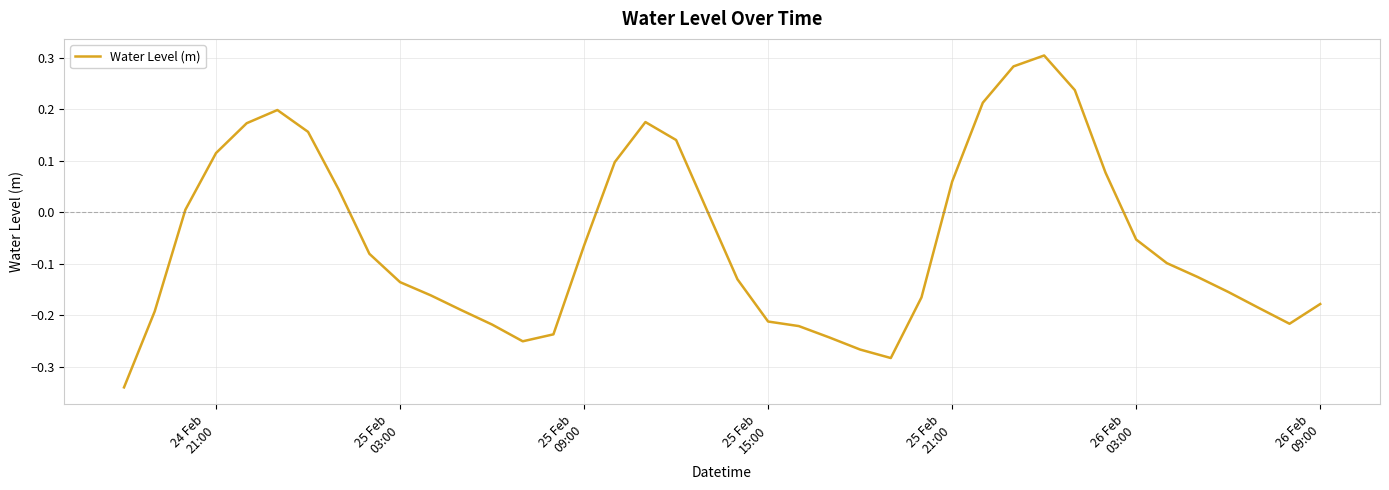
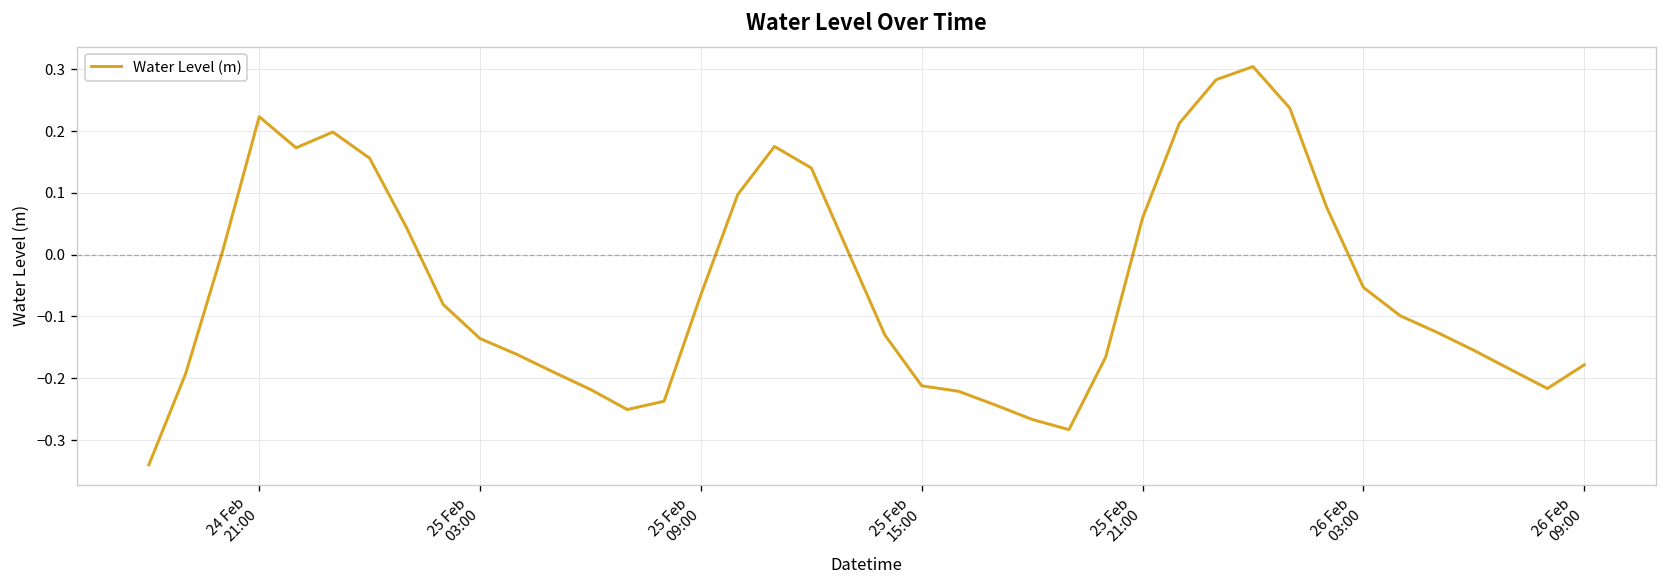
  {
-   "24 Feb 21:00": 0.12,
+   "24 Feb 21:00": 0.22,
    "25 Feb 03:00": -0.14,
    "25 Feb 09:00": -0.06,
    "25 Feb 15:00": -0.21,
    "25 Feb 21:00": 0.06,
    "26 Feb 03:00": -0.05,
    "26 Feb 09:00": -0.18
  }
